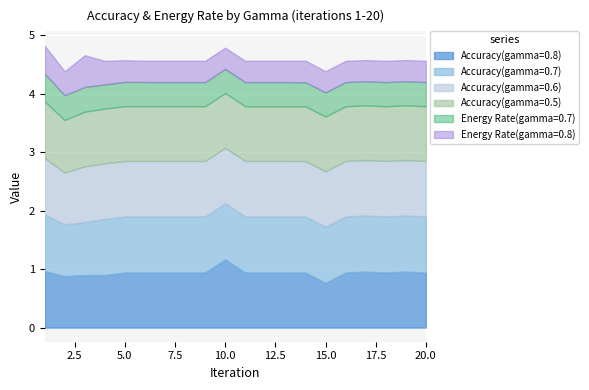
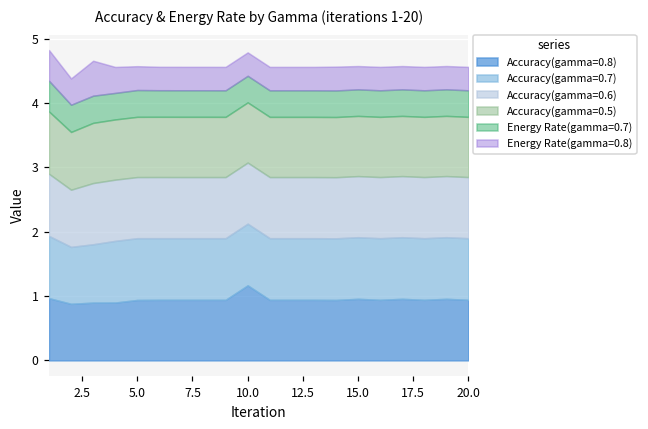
  {
    "Accuracy(gamma=0.8)": {
      "5.0": 0.9,
      "10.0": 1.2,
-     "15.0": 0.8,
+     "15.0": 1.0,
      "20.0": 0.9
    }
  }
